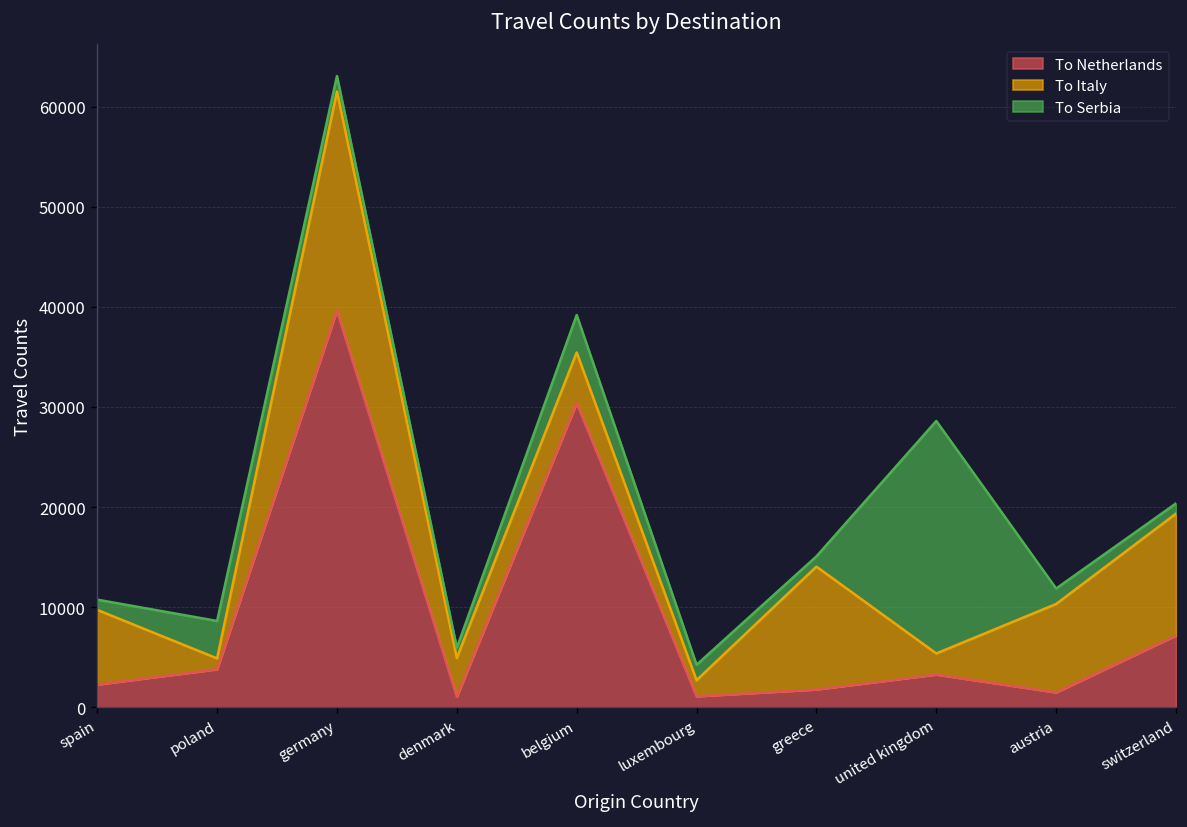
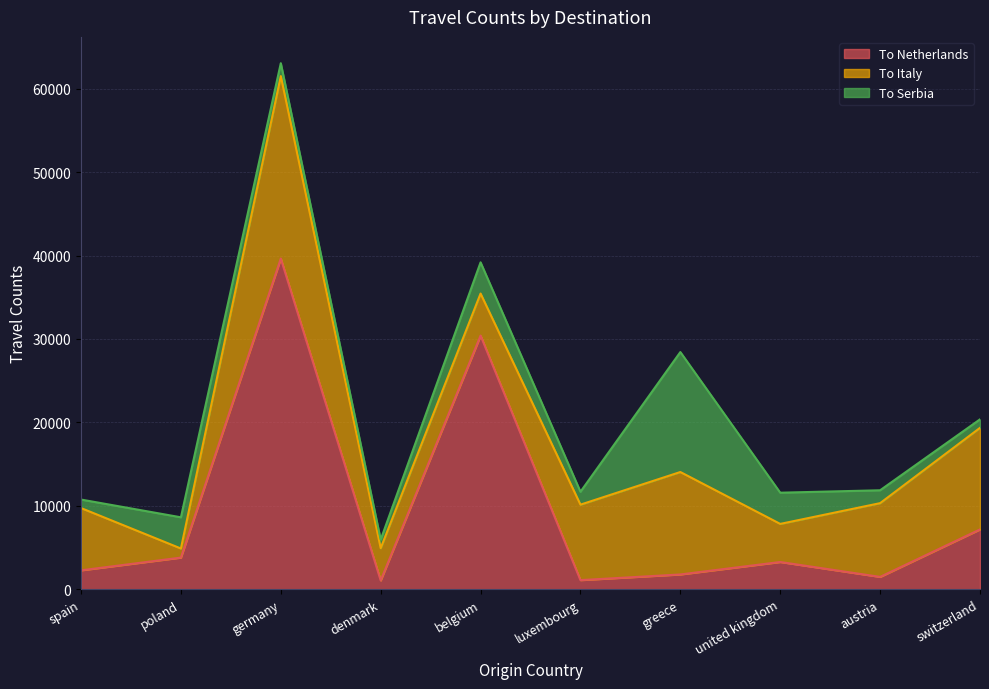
  {
    "To Netherlands": {
      "spain": 2000,
      "poland": 4000,
      "germany": 40000,
      "denmark": 1000,
      "belgium": 30000,
      "luxembourg": 1000,
      "greece": 2000,
      "united kingdom": 3000,
      "austria": 1000,
      "switzerland": 7000
    },
    "To Italy": {
      "spain": 7000,
      "poland": 1000,
      "germany": 22000,
      "denmark": 4000,
      "belgium": 5000,
-     "luxembourg": 2000,
+     "luxembourg": 9000,
      "greece": 12000,
-     "united kingdom": 2000,
+     "united kingdom": 5000,
      "austria": 9000,
      "switzerland": 12000
    },
    "To Serbia": {
      "spain": 1000,
      "poland": 4000,
      "germany": 2000,
      "denmark": 1000,
      "belgium": 4000,
      "luxembourg": 2000,
-     "greece": 1000,
-     "united kingdom": 23000,
+     "greece": 14000,
+     "united kingdom": 4000,
      "austria": 2000,
      "switzerland": 1000
    }
  }
